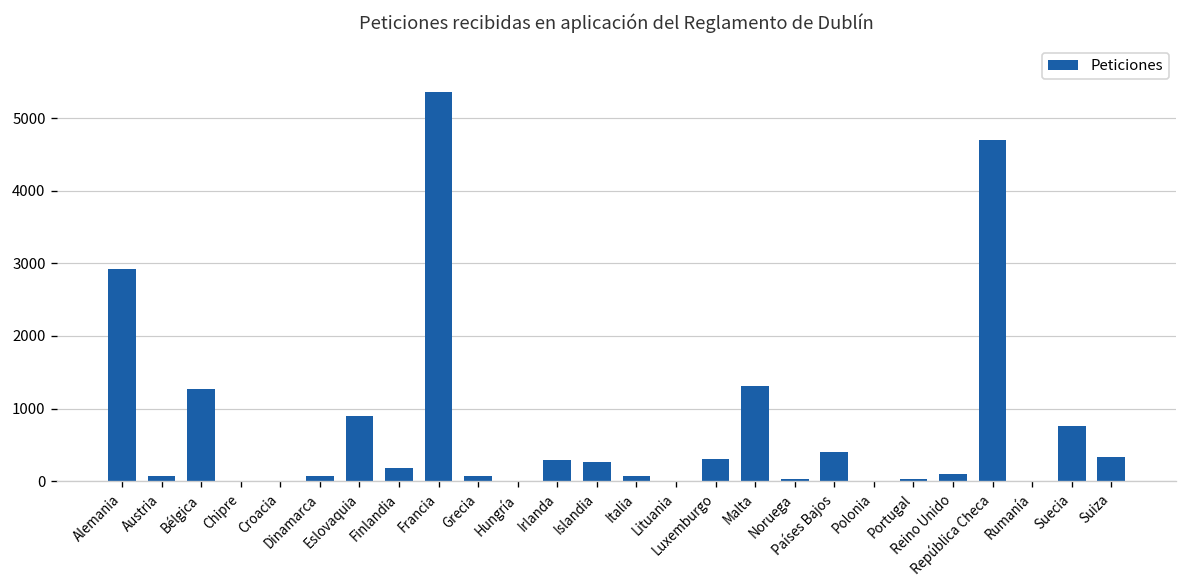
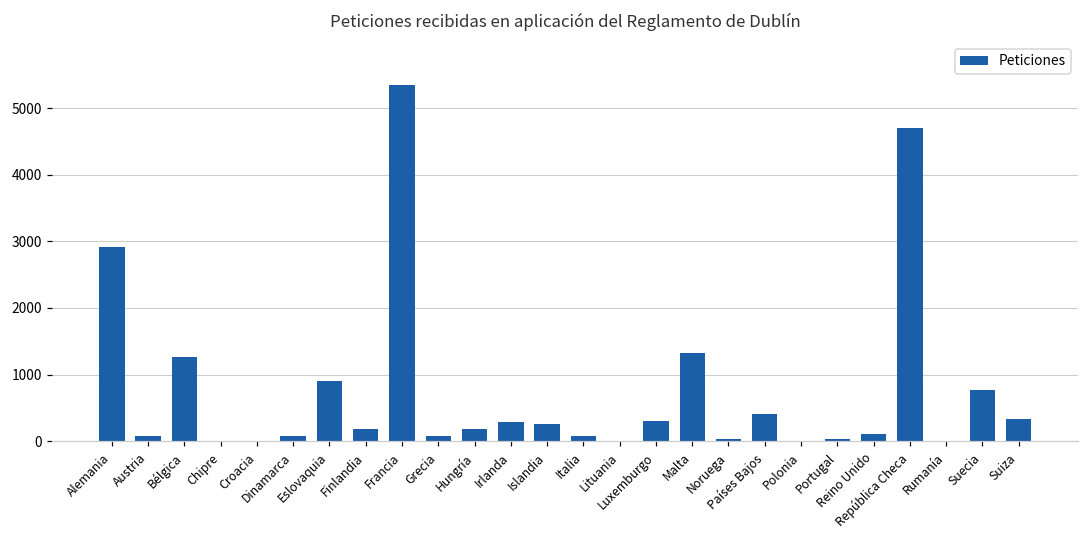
  {
    "Alemania": 2900,
    "Austria": 100,
    "Bélgica": 1300,
    "Dinamarca": 100,
    "Eslovaquia": 900,
    "Finlandia": 200,
    "Francia": 5400,
    "Grecia": 100,
-   "Hungría": 0,
+   "Hungría": 200,
    "Irlanda": 300,
    "Islandia": 300,
    "Italia": 100,
    "Luxemburgo": 300,
    "Malta": 1300,
    "Países Bajos": 400,
    "Reino Unido": 100,
    "República Checa": 4700,
    "Suecia": 800,
    "Suiza": 300
  }
